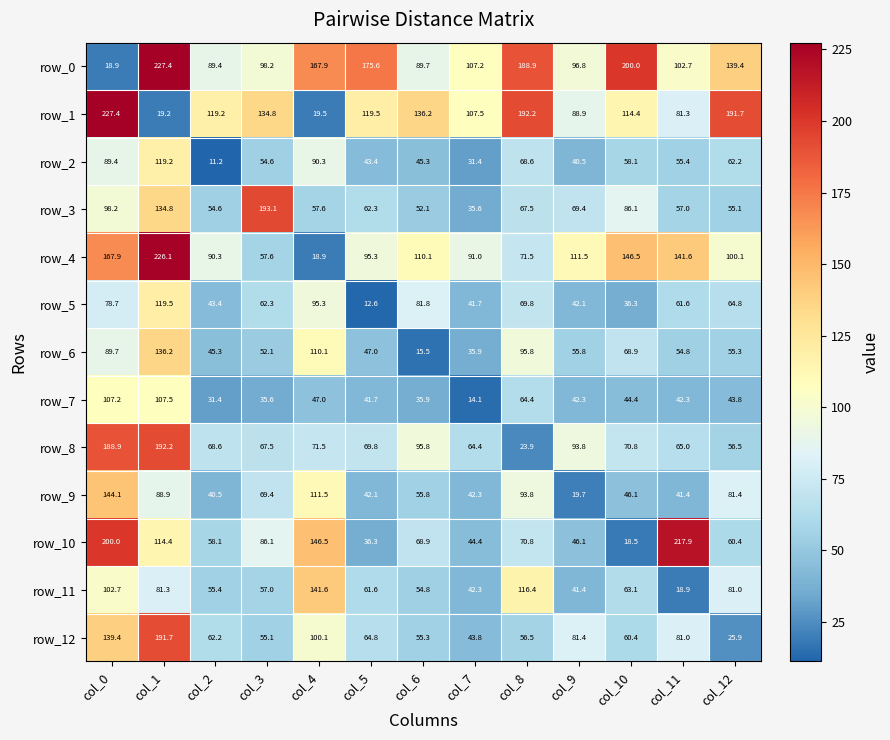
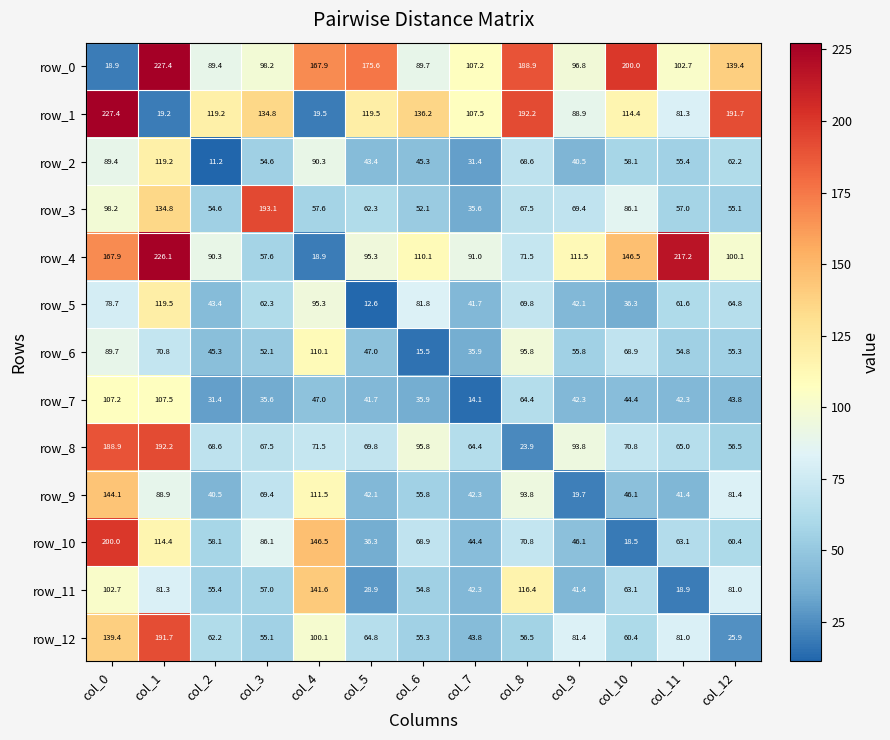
  {
    "row_0": {
      "col_0": 18.9,
      "col_1": 227.4,
      "col_2": 89.4,
      "col_3": 98.2,
      "col_4": 167.9,
      "col_5": 175.6,
      "col_6": 89.7,
      "col_7": 107.2,
      "col_8": 188.9,
      "col_9": 96.8,
      "col_10": 200.0,
      "col_11": 102.7,
      "col_12": 139.4
    },
    "row_1": {
      "col_0": 227.4,
      "col_1": 19.2,
      "col_2": 119.2,
      "col_3": 134.8,
      "col_4": 19.5,
      "col_5": 119.5,
      "col_6": 136.2,
      "col_7": 107.5,
      "col_8": 192.2,
      "col_9": 88.9,
      "col_10": 114.4,
      "col_11": 81.3,
      "col_12": 191.7
    },
    "row_2": {
      "col_0": 89.4,
      "col_1": 119.2,
      "col_2": 11.2,
      "col_3": 54.6,
      "col_4": 90.3,
      "col_5": 43.4,
      "col_6": 45.3,
      "col_7": 31.4,
      "col_8": 68.6,
      "col_9": 40.5,
      "col_10": 58.1,
      "col_11": 55.4,
      "col_12": 62.2
    },
    "row_3": {
      "col_0": 98.2,
      "col_1": 134.8,
      "col_2": 54.6,
      "col_3": 193.1,
      "col_4": 57.6,
      "col_5": 62.3,
      "col_6": 52.1,
      "col_7": 35.6,
      "col_8": 67.5,
      "col_9": 69.4,
      "col_10": 86.1,
      "col_11": 57.0,
      "col_12": 55.1
    },
    "row_4": {
      "col_0": 167.9,
      "col_1": 226.1,
      "col_2": 90.3,
      "col_3": 57.6,
      "col_4": 18.9,
      "col_5": 95.3,
      "col_6": 110.1,
      "col_7": 91.0,
      "col_8": 71.5,
      "col_9": 111.5,
      "col_10": 146.5,
-     "col_11": 141.6,
+     "col_11": 217.2,
      "col_12": 100.1
    },
    "row_5": {
      "col_0": 78.7,
      "col_1": 119.5,
      "col_2": 43.4,
      "col_3": 62.3,
      "col_4": 95.3,
      "col_5": 12.6,
      "col_6": 81.8,
      "col_7": 41.7,
      "col_8": 69.8,
      "col_9": 42.1,
      "col_10": 36.3,
      "col_11": 61.6,
      "col_12": 64.8
    },
    "row_6": {
      "col_0": 89.7,
-     "col_1": 136.2,
+     "col_1": 70.8,
      "col_2": 45.3,
      "col_3": 52.1,
      "col_4": 110.1,
      "col_5": 47.0,
      "col_6": 15.5,
      "col_7": 35.9,
      "col_8": 95.8,
      "col_9": 55.8,
      "col_10": 68.9,
      "col_11": 54.8,
      "col_12": 55.3
    },
    "row_7": {
      "col_0": 107.2,
      "col_1": 107.5,
      "col_2": 31.4,
      "col_3": 35.6,
      "col_4": 47.0,
      "col_5": 41.7,
      "col_6": 35.9,
      "col_7": 14.1,
      "col_8": 64.4,
      "col_9": 42.3,
      "col_10": 44.4,
      "col_11": 42.3,
      "col_12": 43.8
    },
    "row_8": {
      "col_0": 188.9,
      "col_1": 192.2,
      "col_2": 68.6,
      "col_3": 67.5,
      "col_4": 71.5,
      "col_5": 69.8,
      "col_6": 95.8,
      "col_7": 64.4,
      "col_8": 23.9,
      "col_9": 93.8,
      "col_10": 70.8,
      "col_11": 65.0,
      "col_12": 56.5
    },
    "row_9": {
      "col_0": 144.1,
      "col_1": 88.9,
      "col_2": 40.5,
      "col_3": 69.4,
      "col_4": 111.5,
      "col_5": 42.1,
      "col_6": 55.8,
      "col_7": 42.3,
      "col_8": 93.8,
      "col_9": 19.7,
      "col_10": 46.1,
      "col_11": 41.4,
      "col_12": 81.4
    },
    "row_10": {
      "col_0": 200.0,
      "col_1": 114.4,
      "col_2": 58.1,
      "col_3": 86.1,
      "col_4": 146.5,
      "col_5": 36.3,
      "col_6": 68.9,
      "col_7": 44.4,
      "col_8": 70.8,
      "col_9": 46.1,
      "col_10": 18.5,
-     "col_11": 217.9,
+     "col_11": 63.1,
      "col_12": 60.4
    },
    "row_11": {
      "col_0": 102.7,
      "col_1": 81.3,
      "col_2": 55.4,
      "col_3": 57.0,
      "col_4": 141.6,
-     "col_5": 61.6,
+     "col_5": 28.9,
      "col_6": 54.8,
      "col_7": 42.3,
      "col_8": 116.4,
      "col_9": 41.4,
      "col_10": 63.1,
      "col_11": 18.9,
      "col_12": 81.0
    },
    "row_12": {
      "col_0": 139.4,
      "col_1": 191.7,
      "col_2": 62.2,
      "col_3": 55.1,
      "col_4": 100.1,
      "col_5": 64.8,
      "col_6": 55.3,
      "col_7": 43.8,
      "col_8": 56.5,
      "col_9": 81.4,
      "col_10": 60.4,
      "col_11": 81.0,
      "col_12": 25.9
    }
  }
